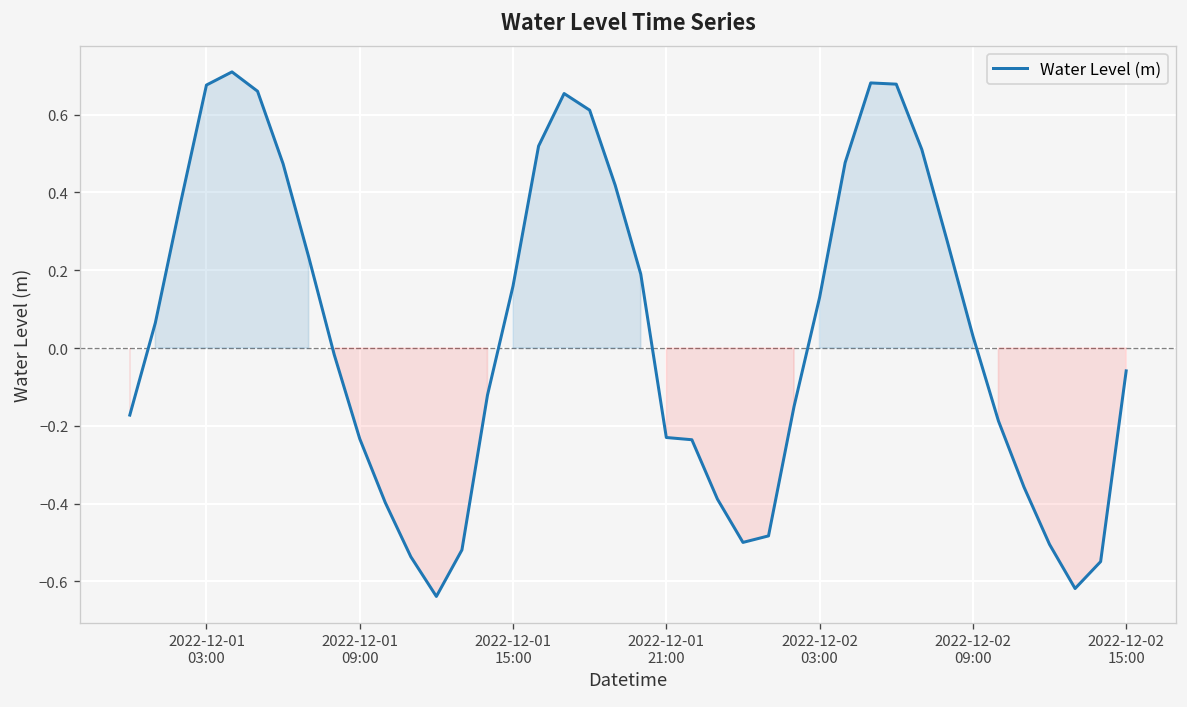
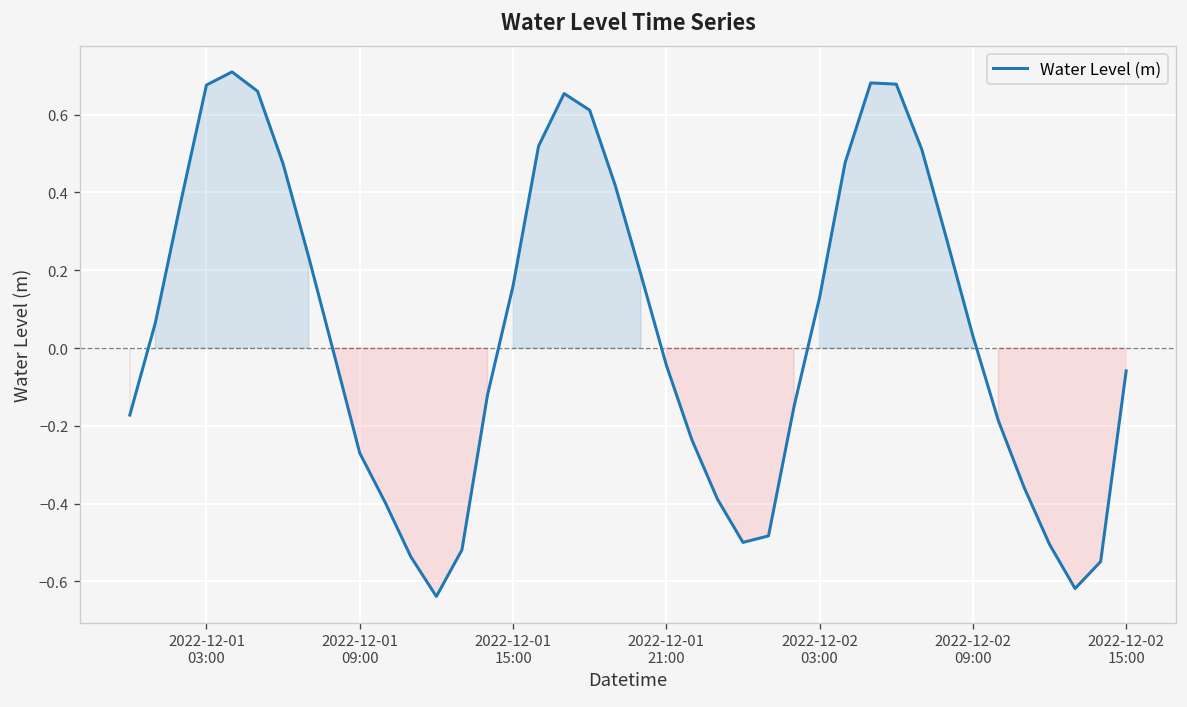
  {
    "2022-12-01 03:00": 0.68,
-   "2022-12-01 09:00": -0.23,
+   "2022-12-01 09:00": -0.27,
    "2022-12-01 15:00": 0.16,
-   "2022-12-01 21:00": -0.23,
+   "2022-12-01 21:00": -0.04,
    "2022-12-02 03:00": 0.13,
    "2022-12-02 09:00": 0.03,
    "2022-12-02 15:00": -0.06
  }
